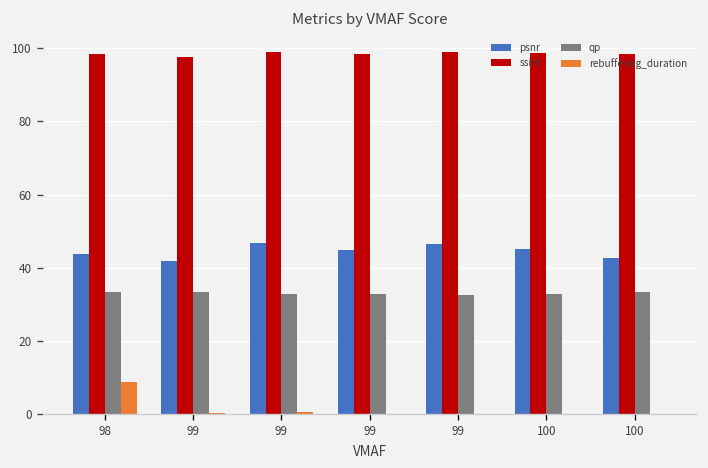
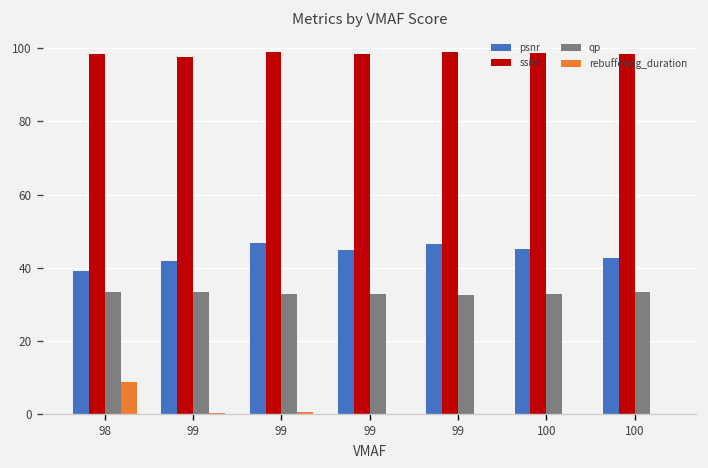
  {
    "psnr": {
-     "98": 44
+     "98": 39
    },
    "ssim": {
      "98": 99
    },
    "qp": {
      "98": 33
    },
    "rebuffering_duration": {
      "98": 9
    }
  }
